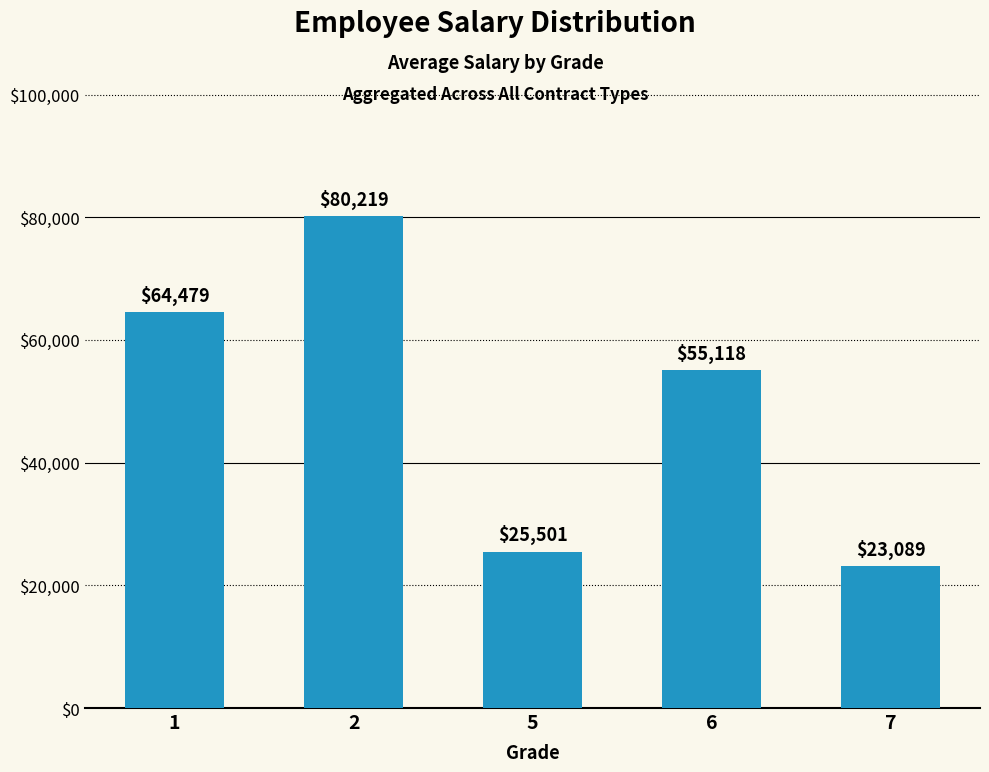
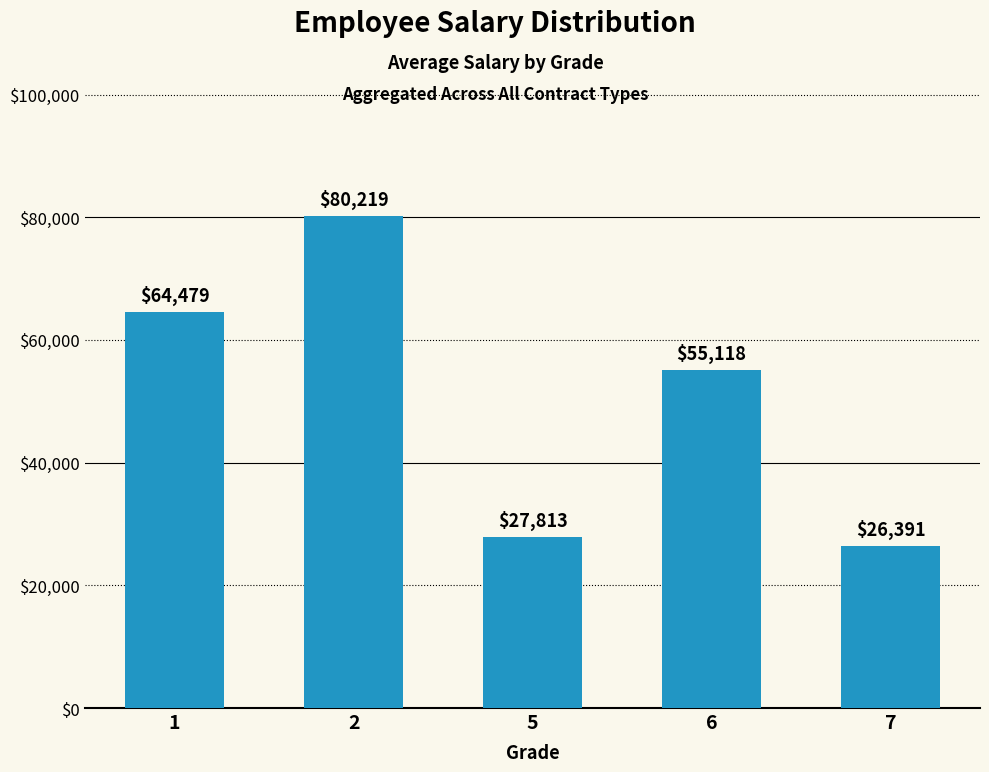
  {
    "1": "$64,479",
    "2": "$80,219",
-   "5": "$25,501",
+   "5": "$27,813",
    "6": "$55,118",
-   "7": "$23,089"
+   "7": "$26,391"
  }
